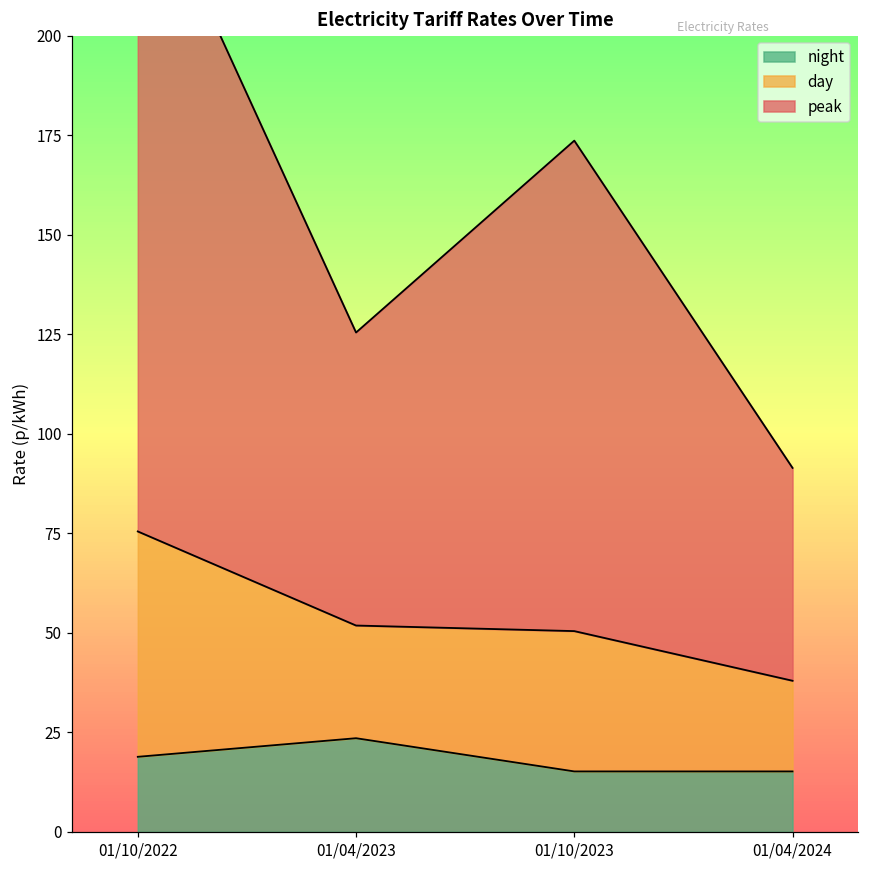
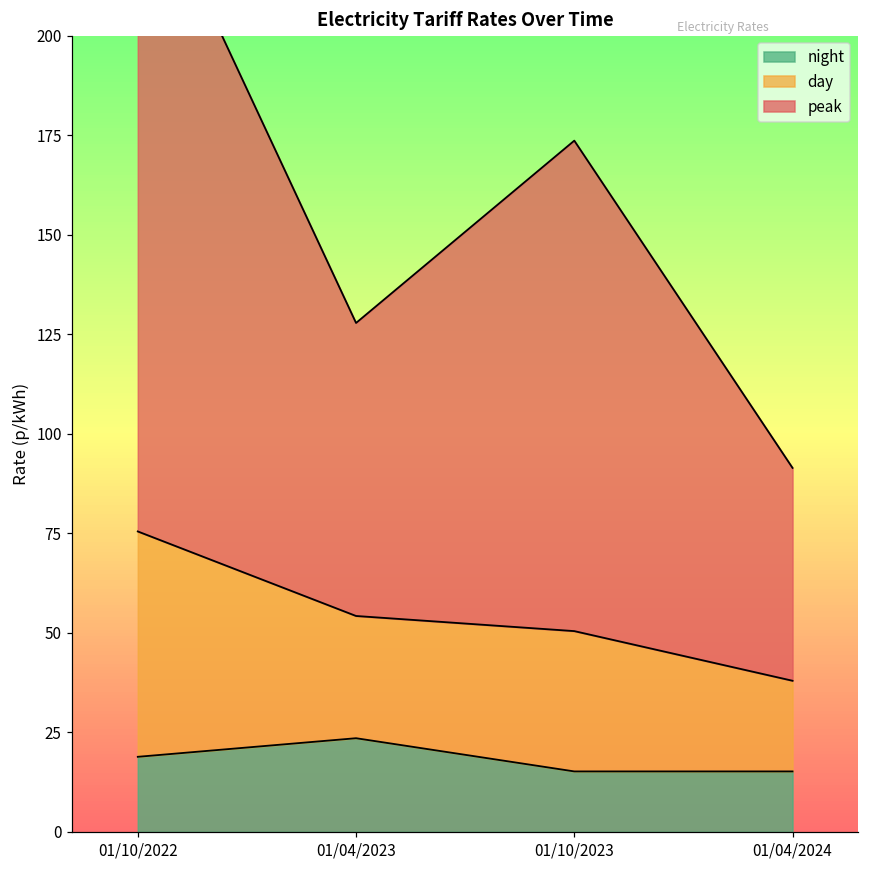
  {
    "night": {
      "01/10/2022": 19,
      "01/04/2023": 24,
      "01/10/2023": 15,
      "01/04/2024": 15
    },
    "day": {
      "01/10/2022": 57,
-     "01/04/2023": 28,
+     "01/04/2023": 31,
      "01/10/2023": 35,
      "01/04/2024": 23
    },
    "peak": {
      "01/04/2023": 74,
      "01/10/2023": 123,
      "01/04/2024": 53
    }
  }
